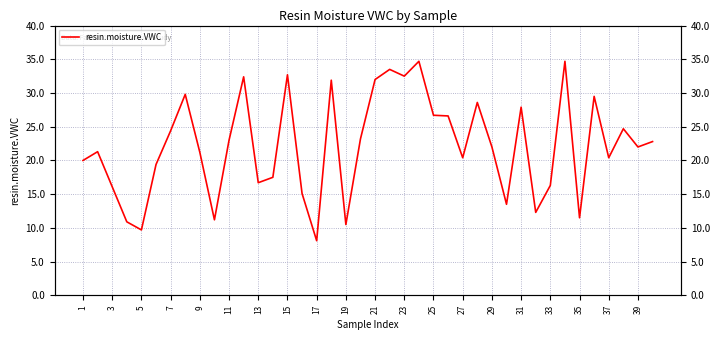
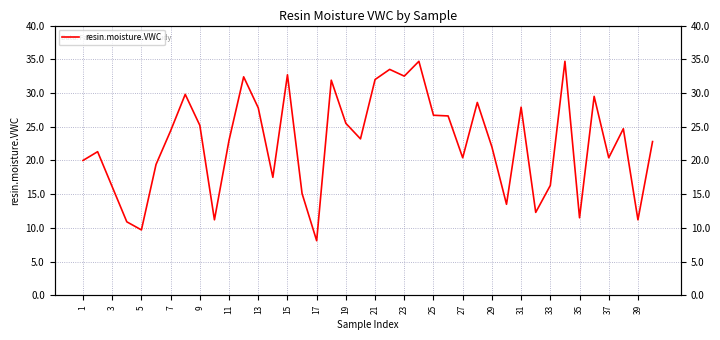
  {
    "1": 20,
    "3": 16,
    "5": 10,
    "7": 24,
-   "9": 21,
+   "9": 25,
    "11": 23,
-   "13": 17,
+   "13": 28,
    "15": 33,
    "17": 8,
-   "19": 11,
+   "19": 26,
    "21": 32,
    "23": 33,
    "25": 27,
    "27": 20,
    "29": 22,
    "31": 28,
    "33": 16,
    "35": 12,
    "37": 20,
-   "39": 22
+   "39": 11
  }
